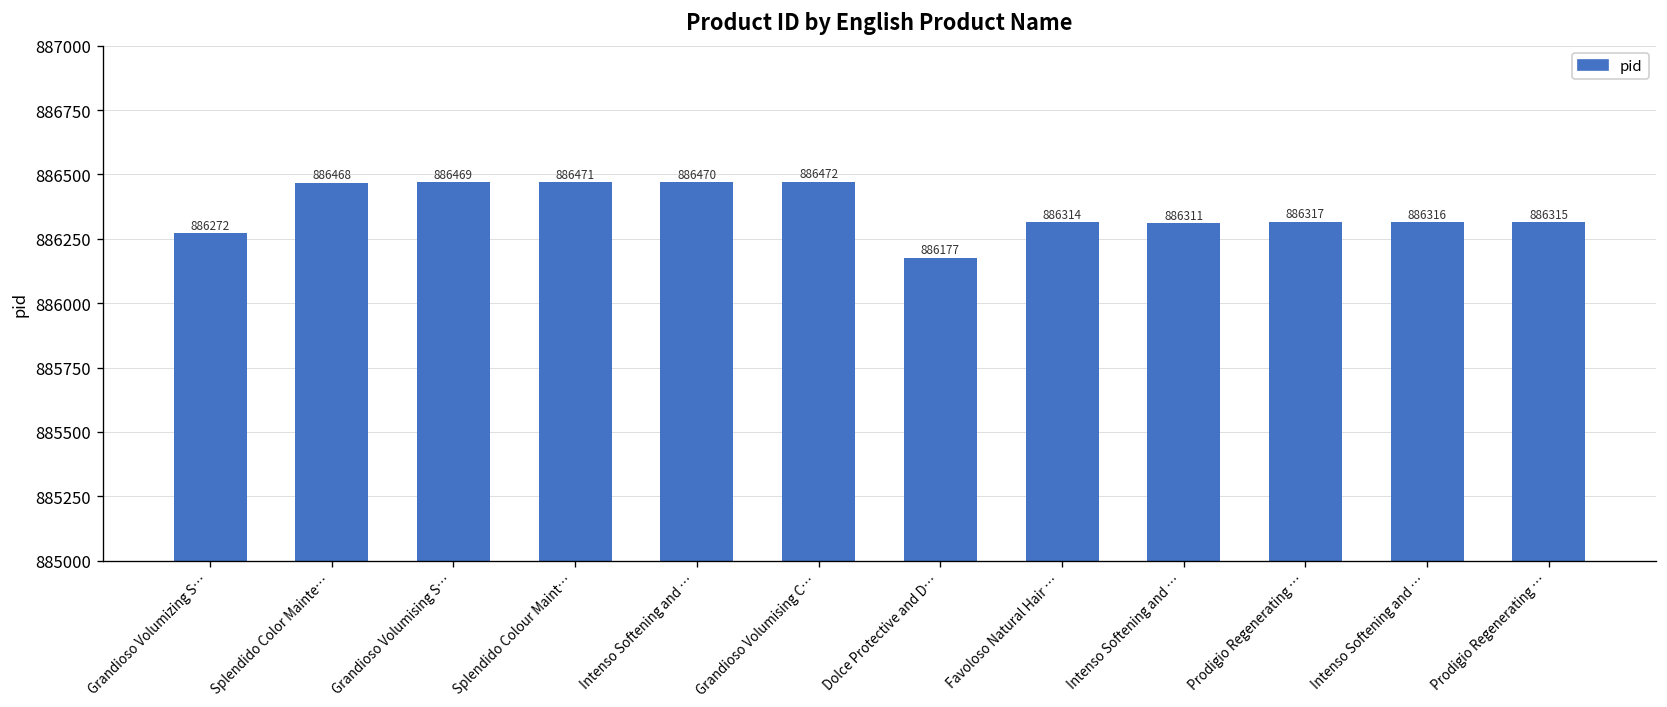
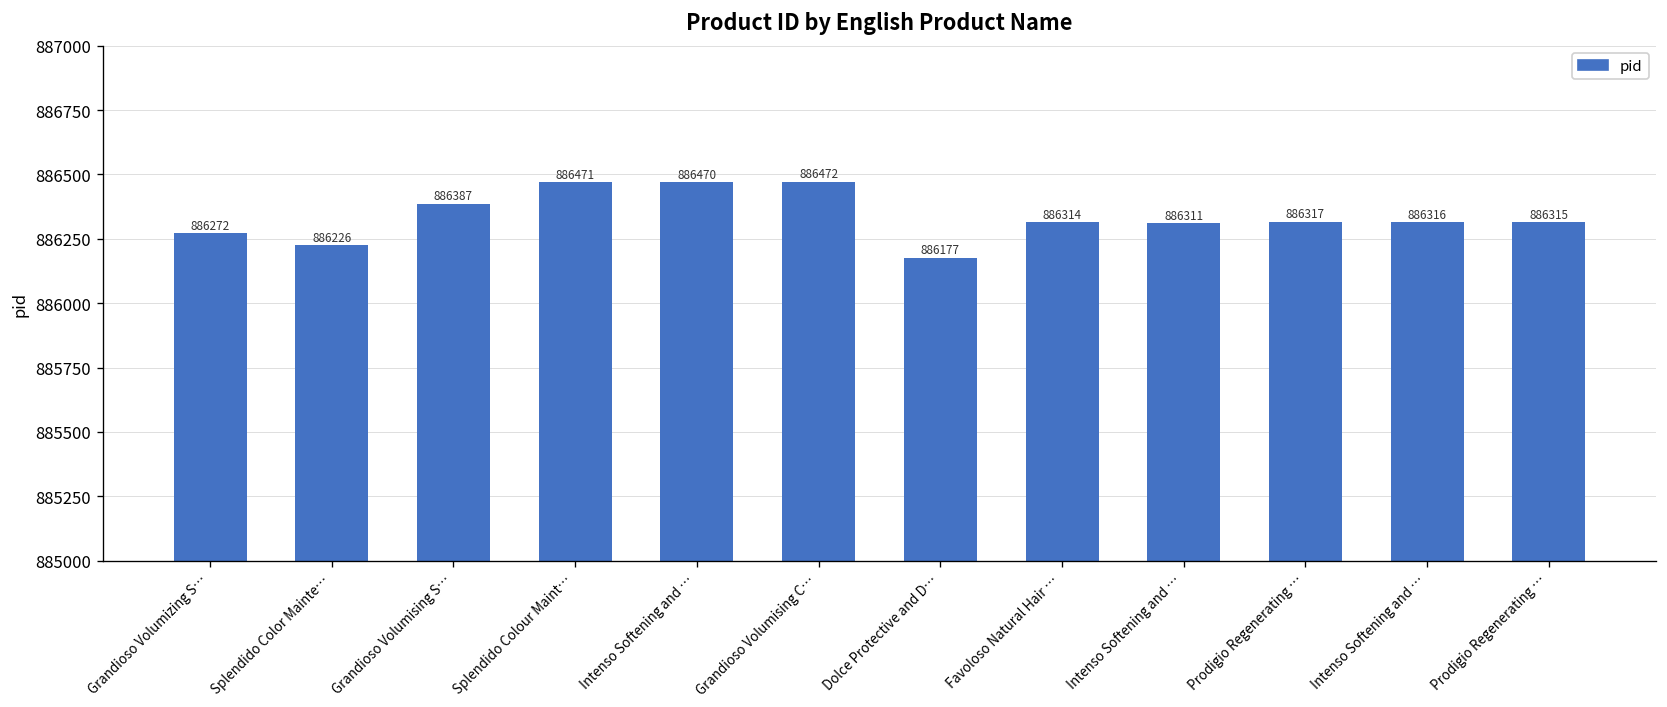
  {
    "Grandioso Volumizing S…": 886272,
-   "Splendido Color Mainte…": 886468,
-   "Grandioso Volumising S…": 886469,
+   "Splendido Color Mainte…": 886226,
+   "Grandioso Volumising S…": 886387,
    "Splendido Colour Maint…": 886471,
    "Grandioso Volumising C…": 886472,
    "Dolce Protective and D…": 886177,
    "Favoloso Natural Hair …": 886314
  }
